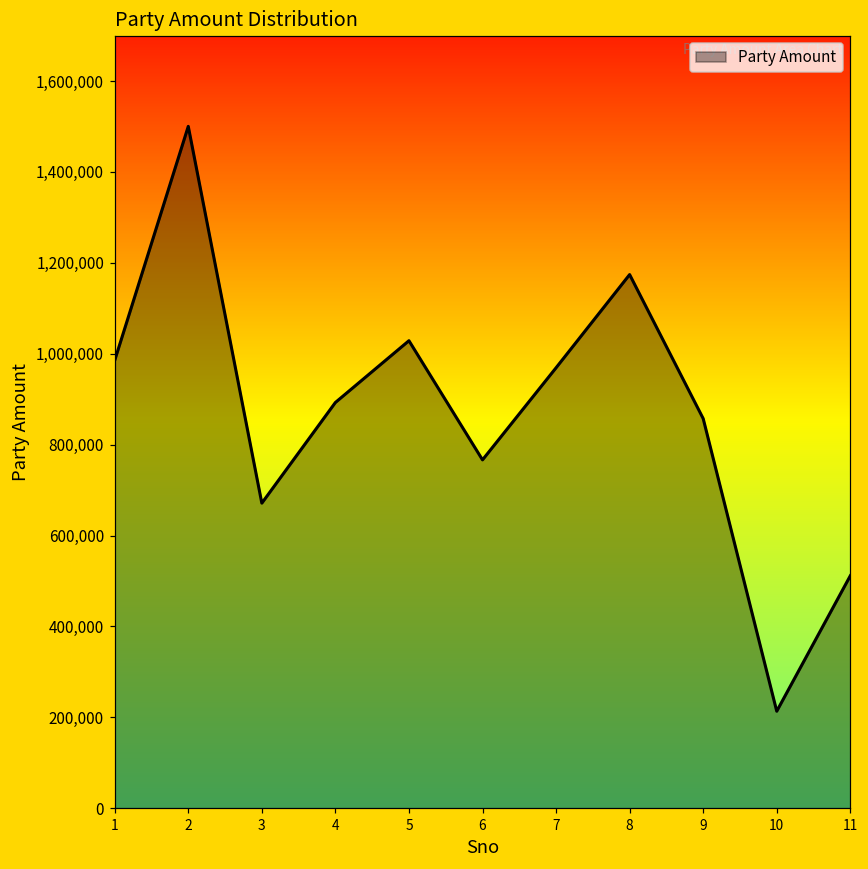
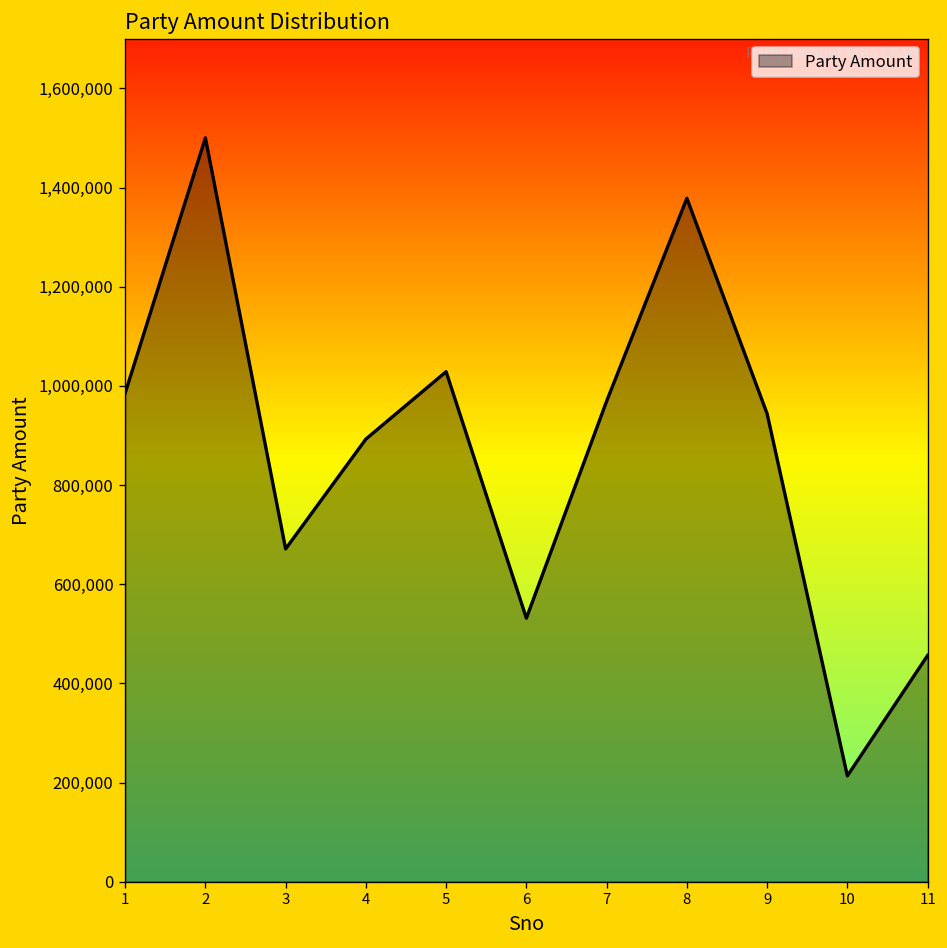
  {
    "1": "990,000",
    "2": "1,500,000",
    "3": "670,000",
    "4": "890,000",
    "5": "1,030,000",
-   "6": "770,000",
+   "6": "530,000",
    "7": "970,000",
-   "8": "1,170,000",
-   "9": "860,000",
+   "8": "1,380,000",
+   "9": "940,000",
    "10": "210,000",
-   "11": "510,000"
+   "11": "460,000"
  }
